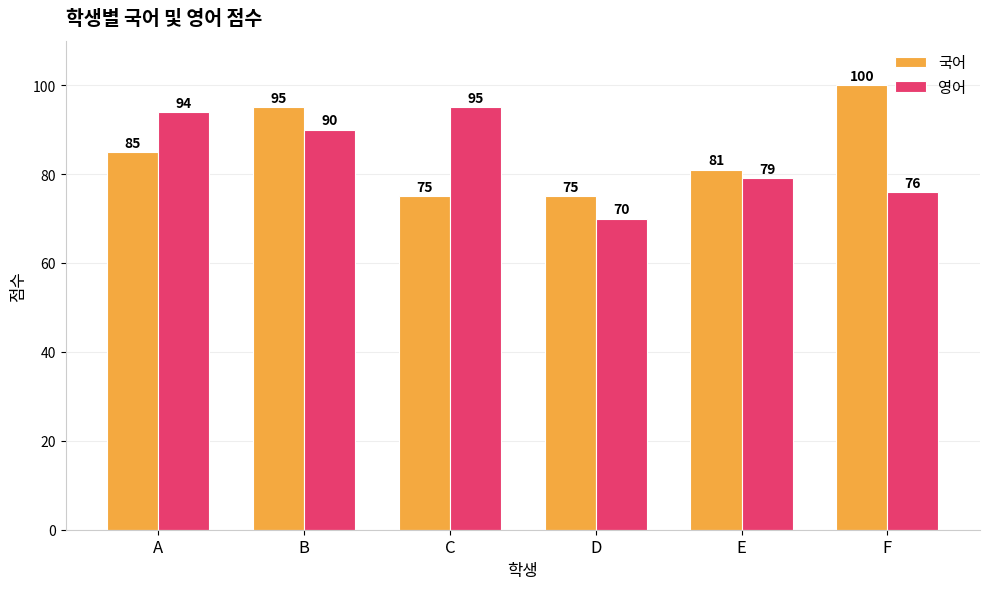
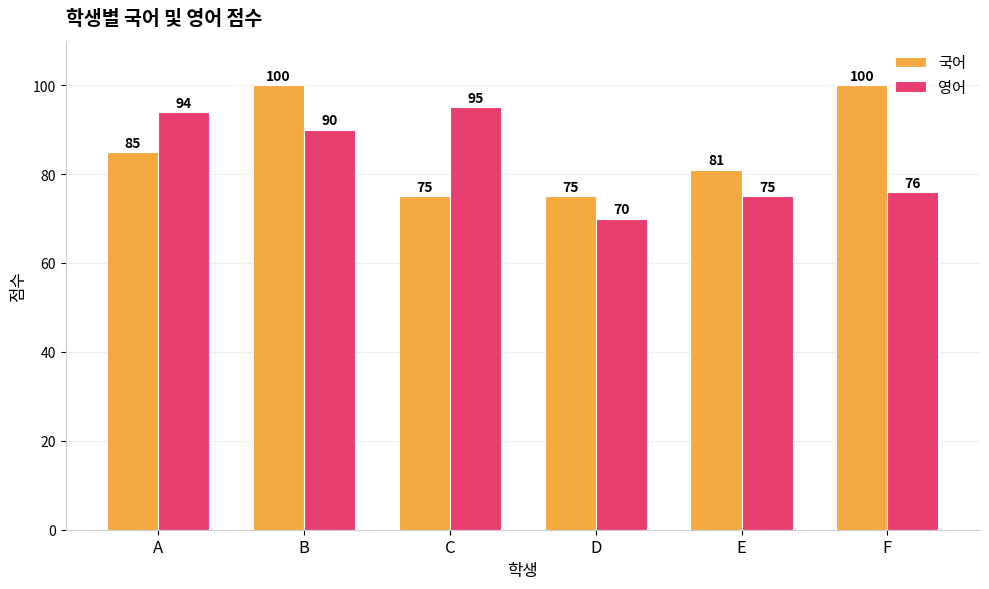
  {
    "국어": {
      "A": 85,
-     "B": 95,
+     "B": 100,
      "C": 75,
      "D": 75,
      "E": 81,
      "F": 100
    },
    "영어": {
      "A": 94,
      "B": 90,
      "C": 95,
      "D": 70,
-     "E": 79,
+     "E": 75,
      "F": 76
    }
  }
